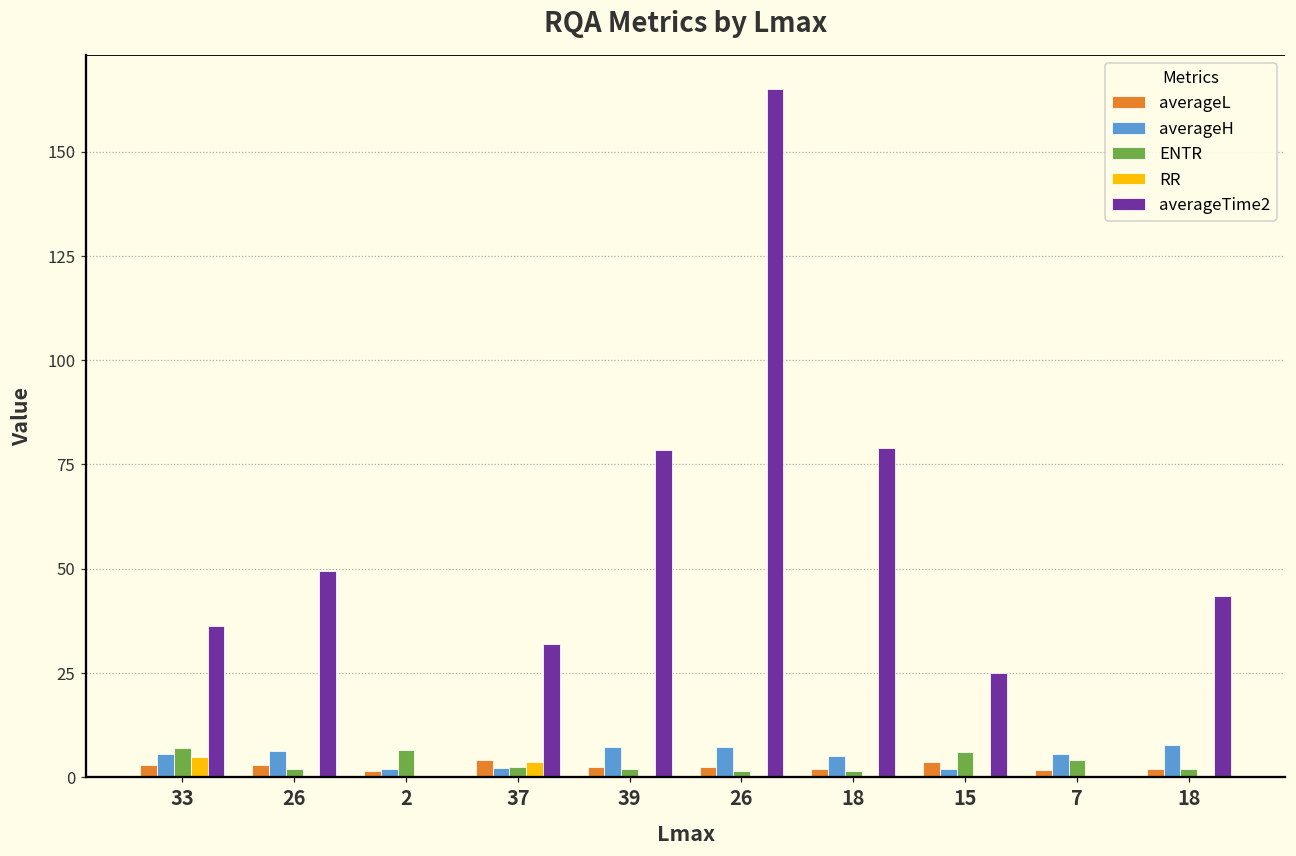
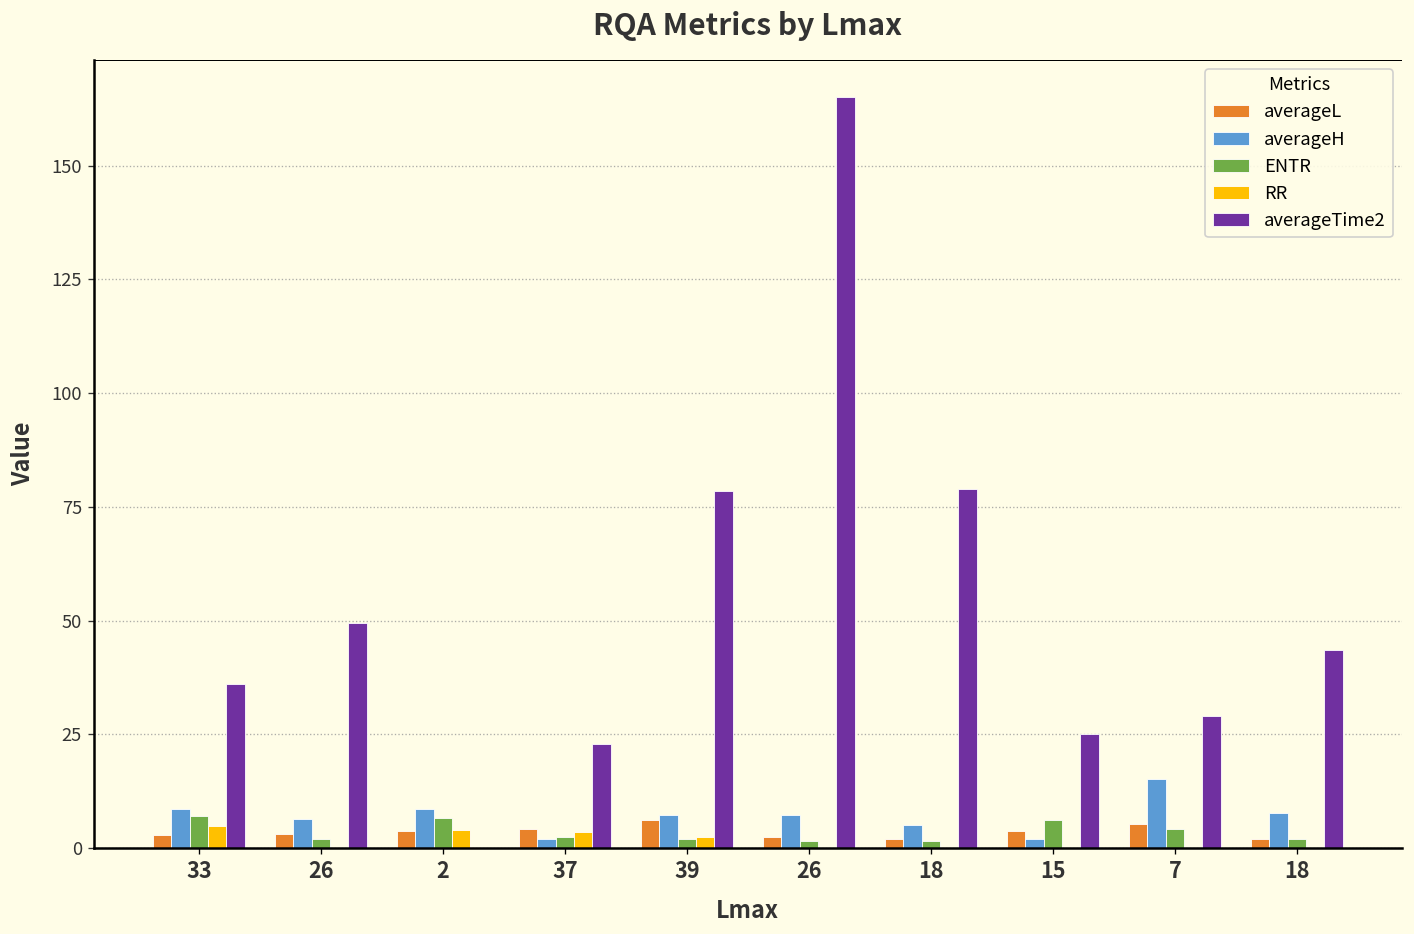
  {
    "averageL": {
      "33": 3,
-     "2": 2,
+     "2": 4,
      "37": 4,
-     "39": 2,
+     "39": 6,
      "15": 4,
-     "7": 2
+     "7": 5
    },
    "averageH": {
-     "33": 6,
-     "2": 2,
+     "33": 9,
+     "2": 9,
      "37": 2,
      "39": 7,
      "15": 2,
-     "7": 6
+     "7": 15
    },
    "ENTR": {
      "33": 7,
      "2": 7,
      "37": 3,
      "39": 2,
      "15": 6,
      "7": 4
    },
    "RR": {
      "33": 5,
-     "2": 0,
+     "2": 4,
      "37": 4,
-     "39": 0
+     "39": 2
    },
    "averageTime2": {
      "33": 36,
      "2": 0,
-     "37": 32,
+     "37": 23,
      "39": 79,
      "15": 25,
-     "7": 0
+     "7": 29
    }
  }
